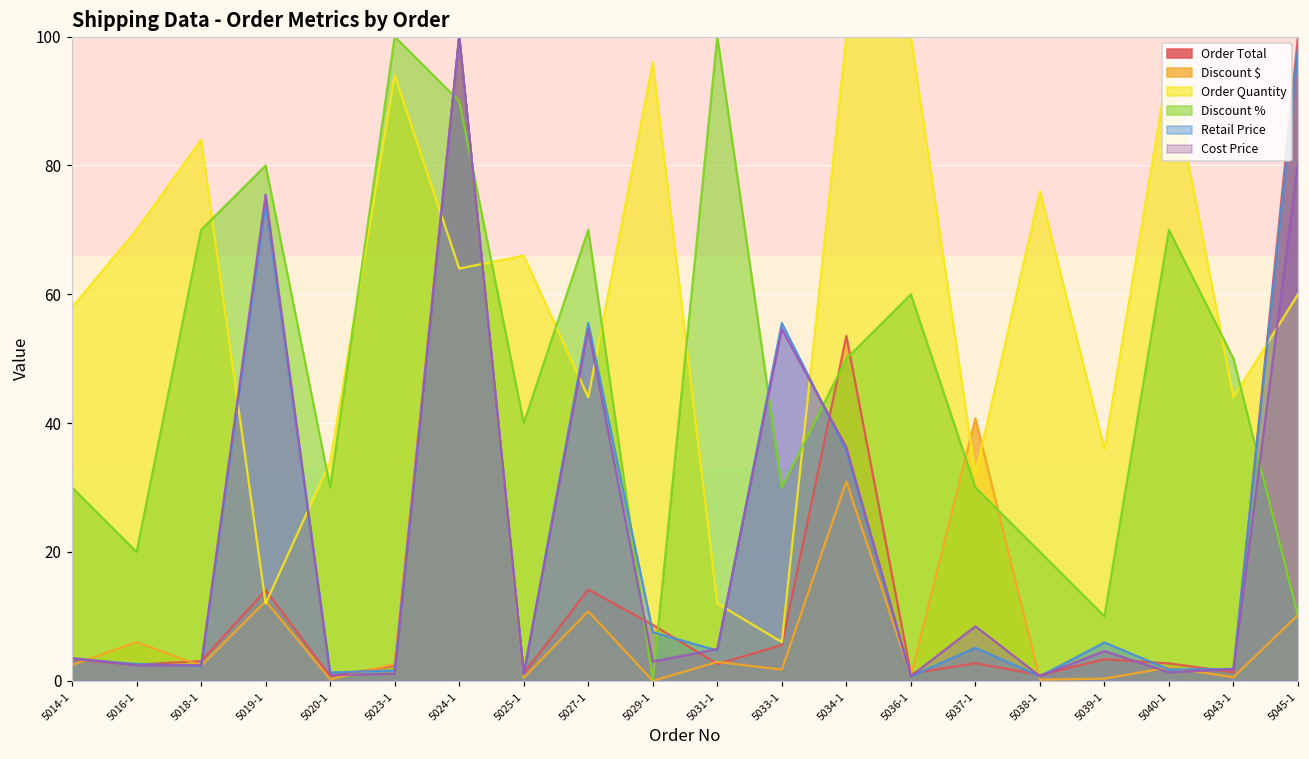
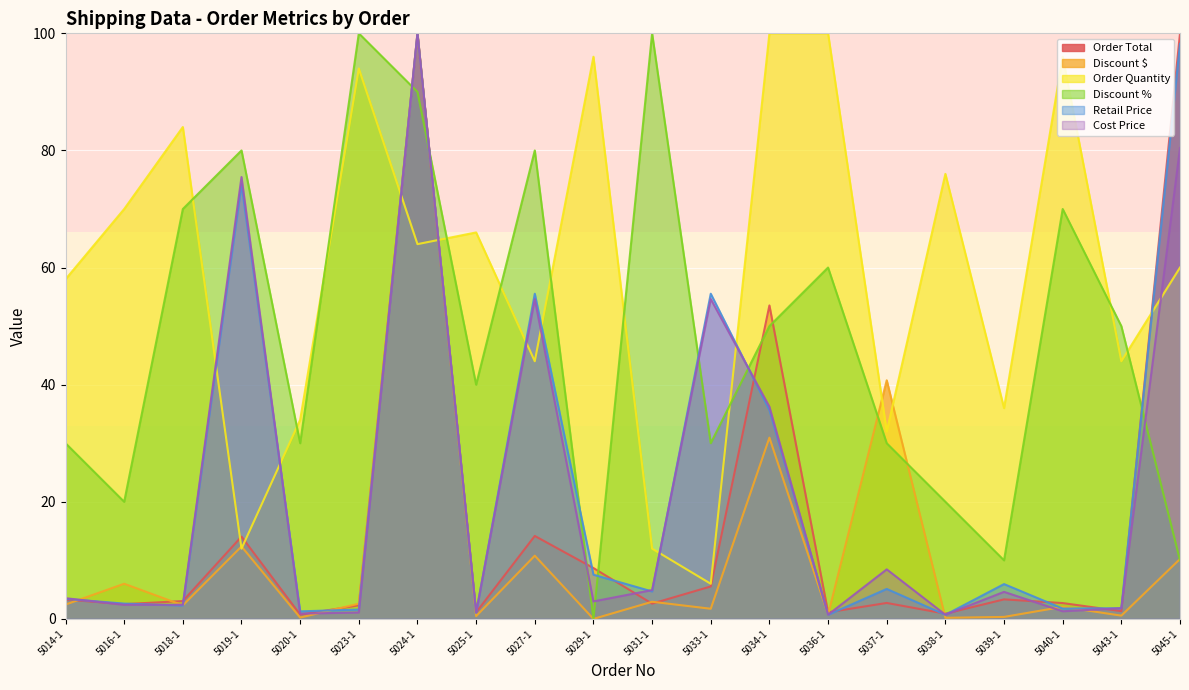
  {
    "Order Total": {
      "5018-1": 3,
      "5019-1": 14,
      "5027-1": 14,
      "5029-1": 9,
      "5033-1": 6,
      "5034-1": 54,
      "5037-1": 3,
      "5039-1": 3,
      "5040-1": 3,
      "5043-1": 1,
      "5045-1": 100
    },
    "Discount $": {
      "5014-1": 2,
      "5016-1": 6,
      "5020-1": 0,
      "5025-1": 0,
      "5027-1": 11,
      "5033-1": 2,
      "5034-1": 31,
      "5037-1": 41,
      "5038-1": 0,
      "5039-1": 0,
      "5043-1": 1
    },
    "Order Quantity": {
      "5014-1": 58,
      "5016-1": 70,
      "5018-1": 84,
      "5020-1": 34,
      "5023-1": 94,
      "5024-1": 64,
      "5025-1": 66,
      "5027-1": 44,
      "5029-1": 96,
      "5031-1": 12,
      "5033-1": 6,
      "5034-1": 100,
      "5036-1": 100,
      "5037-1": 32,
      "5038-1": 76,
      "5039-1": 36,
      "5043-1": 44,
      "5045-1": 60
    },
    "Discount %": {
      "5014-1": 30,
      "5016-1": 20,
      "5018-1": 70,
      "5019-1": 80,
      "5020-1": 30,
      "5023-1": 100,
      "5024-1": 90,
      "5025-1": 40,
-     "5027-1": 70,
+     "5027-1": 80,
      "5031-1": 100,
      "5033-1": 30,
      "5034-1": 50,
      "5036-1": 60,
      "5037-1": 30,
      "5038-1": 20,
      "5039-1": 10,
      "5040-1": 70,
      "5043-1": 50
    },
    "Retail Price": {
      "5019-1": 74,
      "5023-1": 2,
      "5027-1": 56,
      "5029-1": 8,
      "5033-1": 56,
      "5034-1": 36,
      "5037-1": 5,
      "5039-1": 6,
      "5045-1": 98
    },
    "Cost Price": {
      "5019-1": 75,
      "5023-1": 1,
      "5027-1": 55,
      "5029-1": 3,
      "5033-1": 55,
      "5034-1": 36,
      "5037-1": 8,
      "5039-1": 5,
      "5040-1": 1,
      "5045-1": 80
    }
  }
